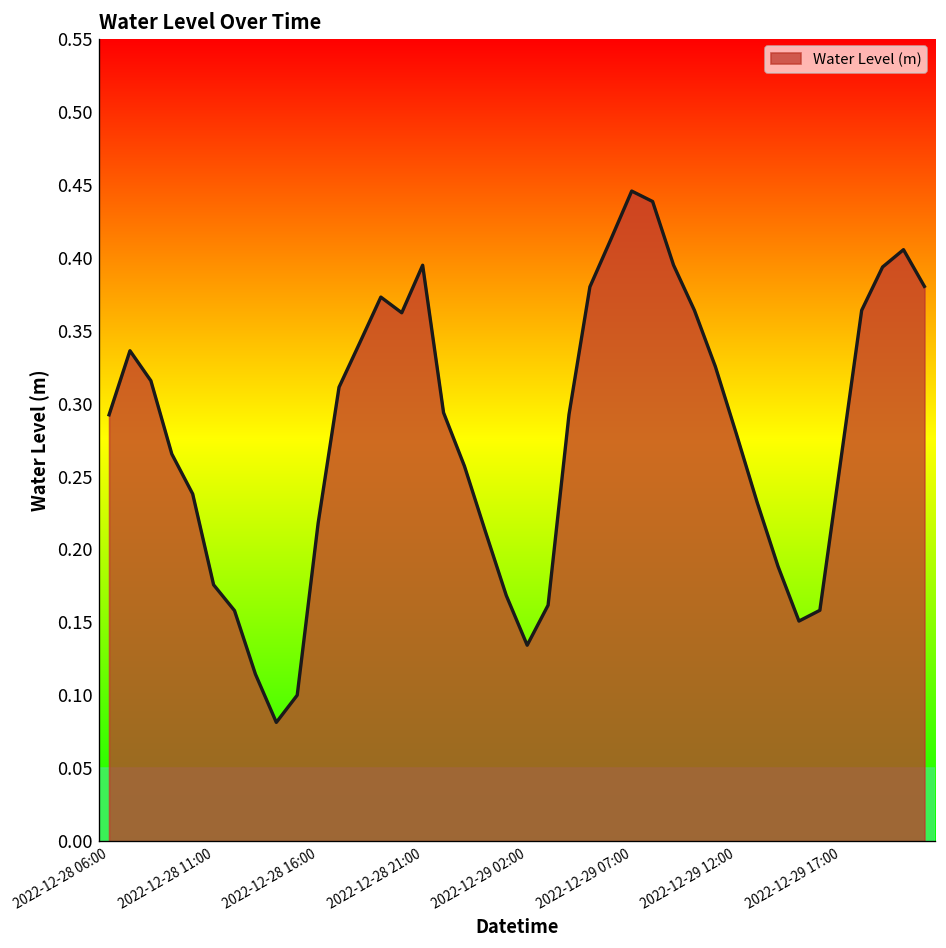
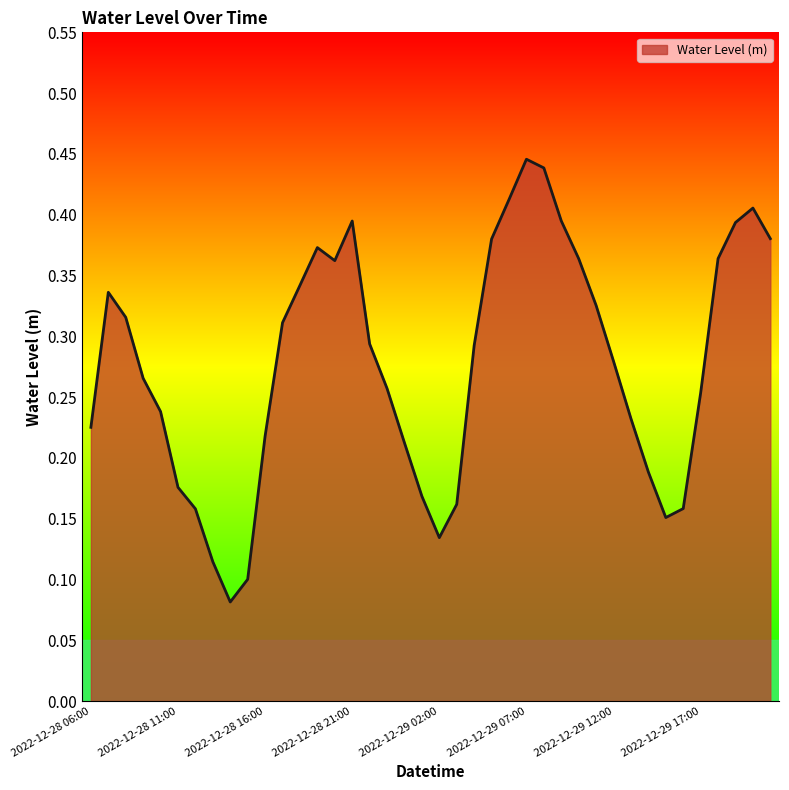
  {
-   "2022-12-28 06:00": 0.292,
+   "2022-12-28 06:00": 0.225,
    "2022-12-28 11:00": 0.176,
    "2022-12-28 16:00": 0.218,
    "2022-12-28 21:00": 0.395,
    "2022-12-29 02:00": 0.134,
    "2022-12-29 07:00": 0.446,
    "2022-12-29 12:00": 0.279,
-   "2022-12-29 17:00": 0.261
+   "2022-12-29 17:00": 0.253
  }
